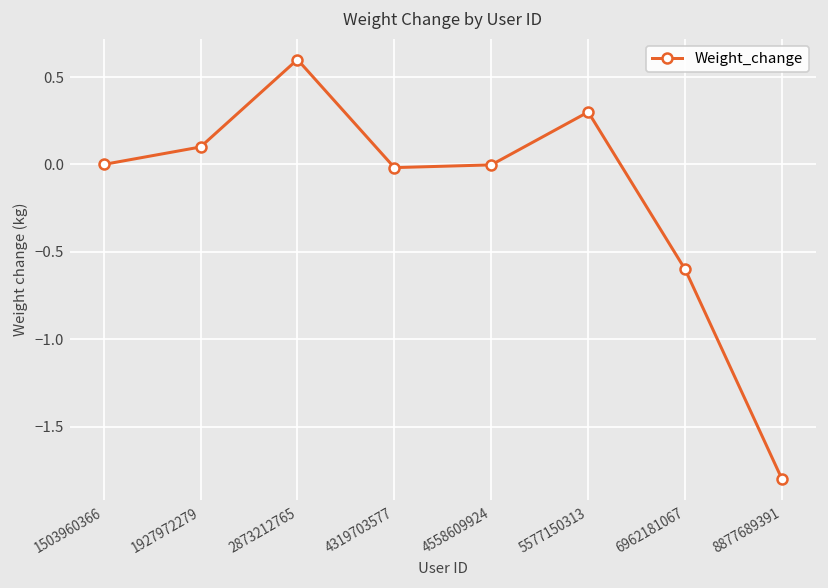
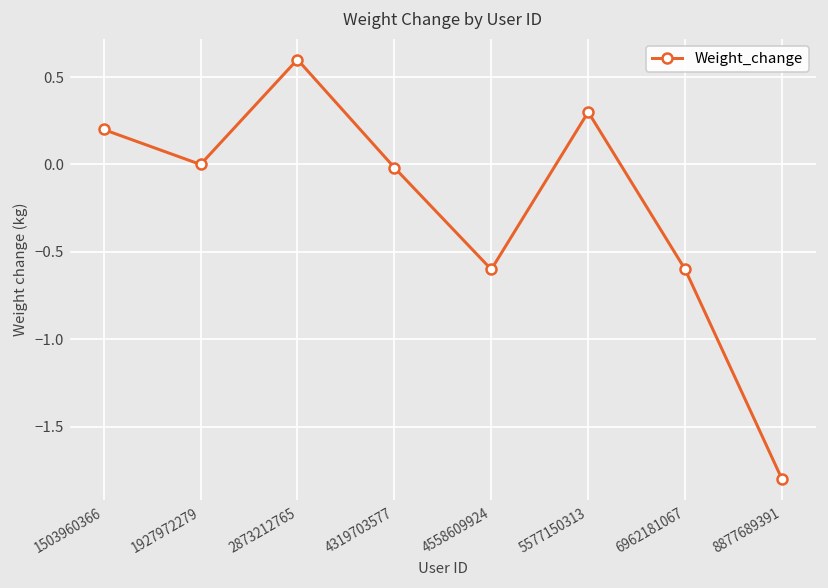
  {
-   "1503960366": 0.0,
-   "1927972279": 0.1,
+   "1503960366": 0.2,
+   "1927972279": 0.0,
    "2873212765": 0.60,
    "4319703577": -0.02,
-   "4558609924": 0.00,
+   "4558609924": -0.60,
    "5577150313": 0.30,
    "6962181067": -0.60,
    "8877689391": -1.80
  }
